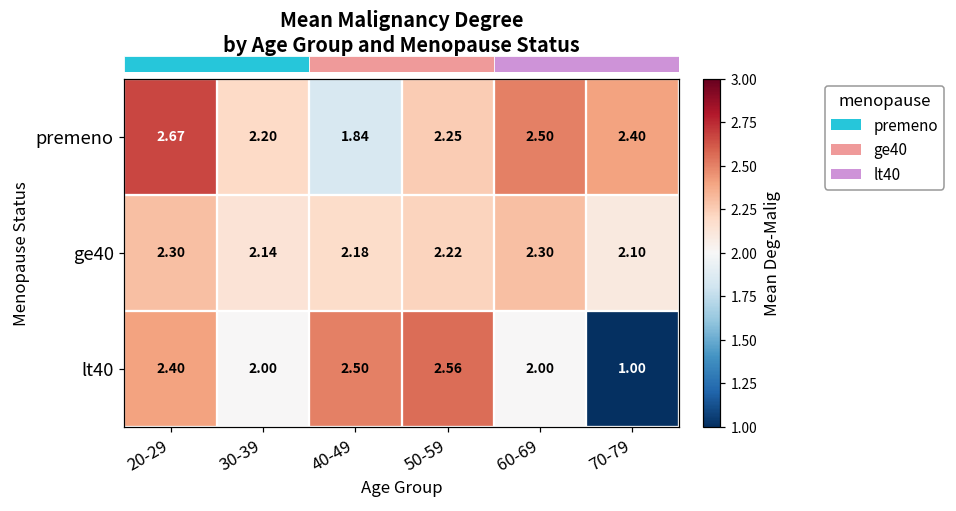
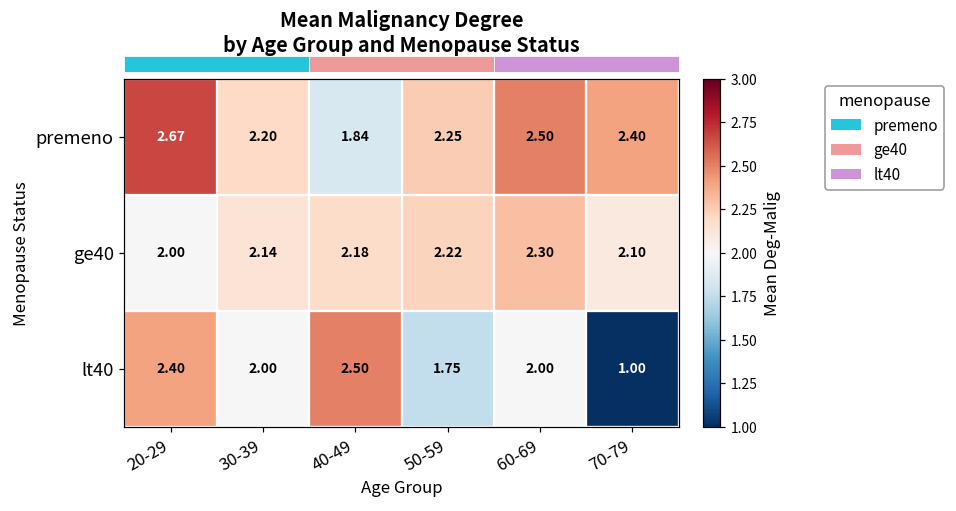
  {
    "premeno": {
      "20-29": 2.67,
      "30-39": 2.20,
      "40-49": 1.84,
      "50-59": 2.25,
      "60-69": 2.50,
      "70-79": 2.40
    },
    "ge40": {
-     "20-29": 2.30,
+     "20-29": 2.00,
      "30-39": 2.14,
      "40-49": 2.18,
      "50-59": 2.22,
      "60-69": 2.30,
      "70-79": 2.10
    },
    "lt40": {
      "20-29": 2.40,
      "30-39": 2.00,
      "40-49": 2.50,
-     "50-59": 2.56,
+     "50-59": 1.75,
      "60-69": 2.00,
      "70-79": 1.00
    }
  }
